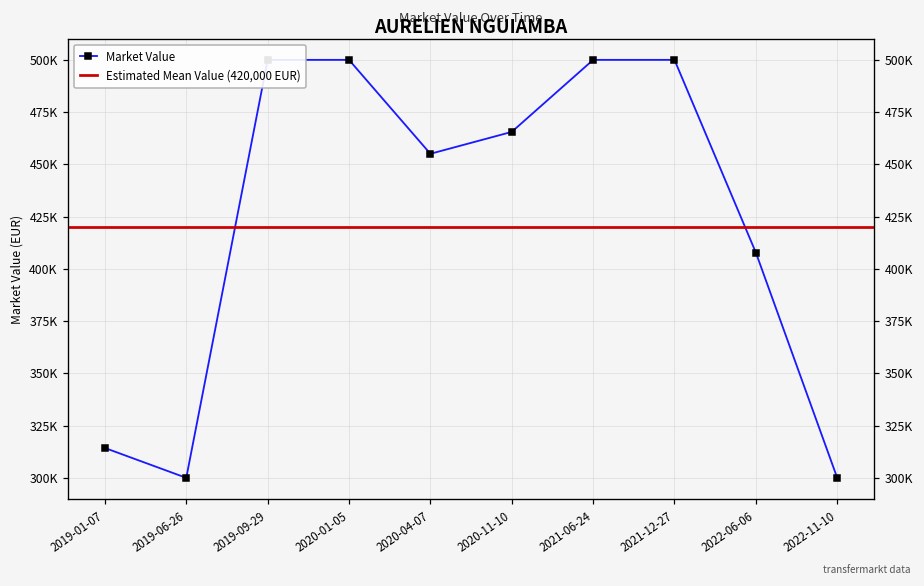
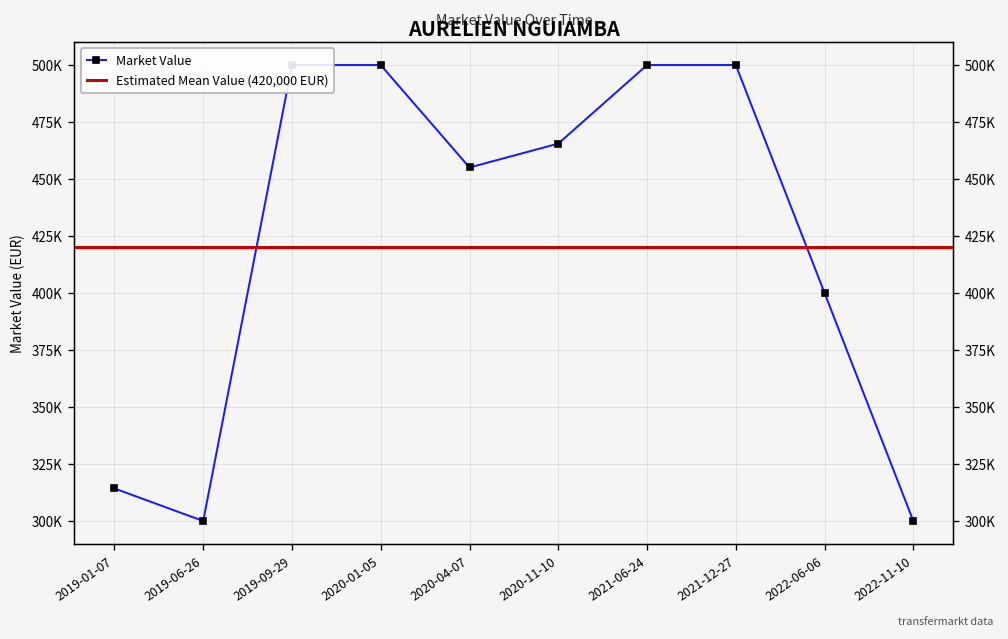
  {
    "2019-01-07": 314000,
    "2019-06-26": 300000,
    "2020-01-05": 500000,
    "2020-04-07": 455000,
    "2020-11-10": 466000,
    "2021-06-24": 500000,
    "2021-12-27": 500000,
-   "2022-06-06": 408000,
+   "2022-06-06": 400000,
    "2022-11-10": 300000
  }
